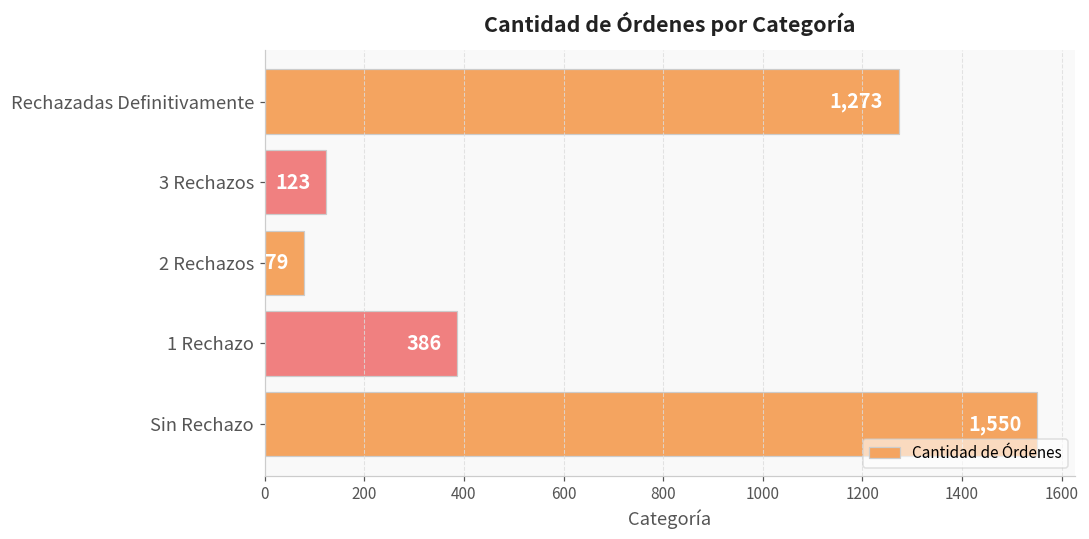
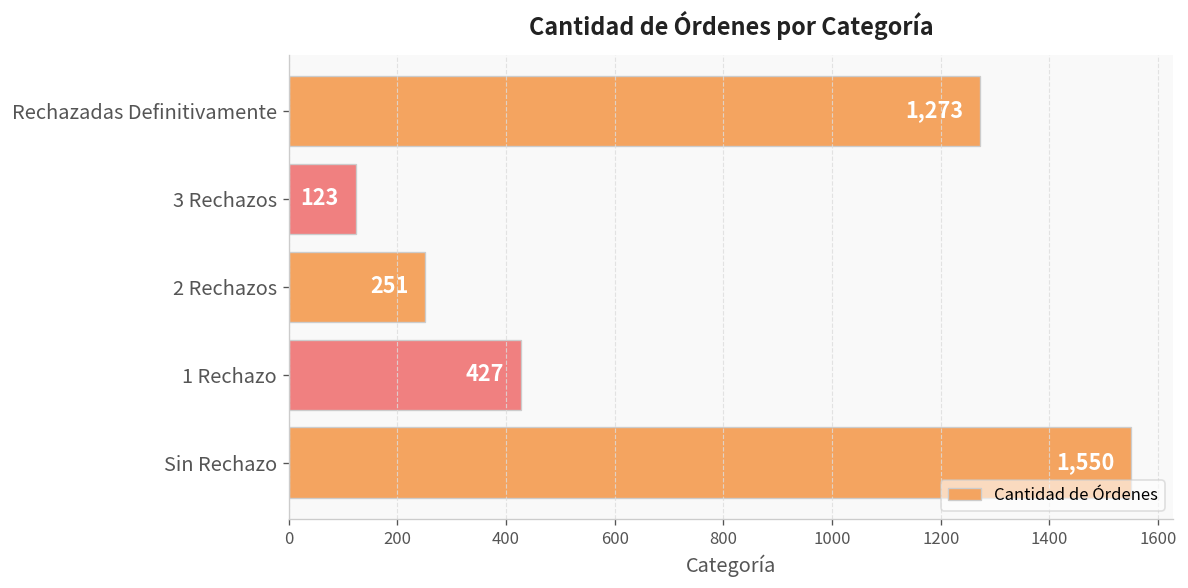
  {
    "Rechazadas Definitivamente": "1,273",
    "3 Rechazos": "123",
-   "2 Rechazos": "79",
-   "1 Rechazo": "386",
+   "2 Rechazos": "251",
+   "1 Rechazo": "427",
    "Sin Rechazo": "1,550"
  }
